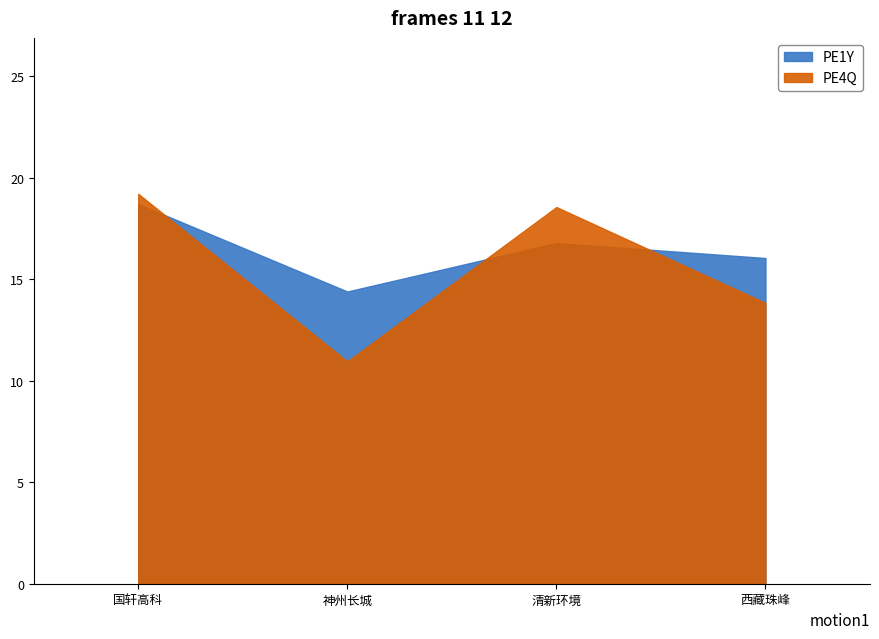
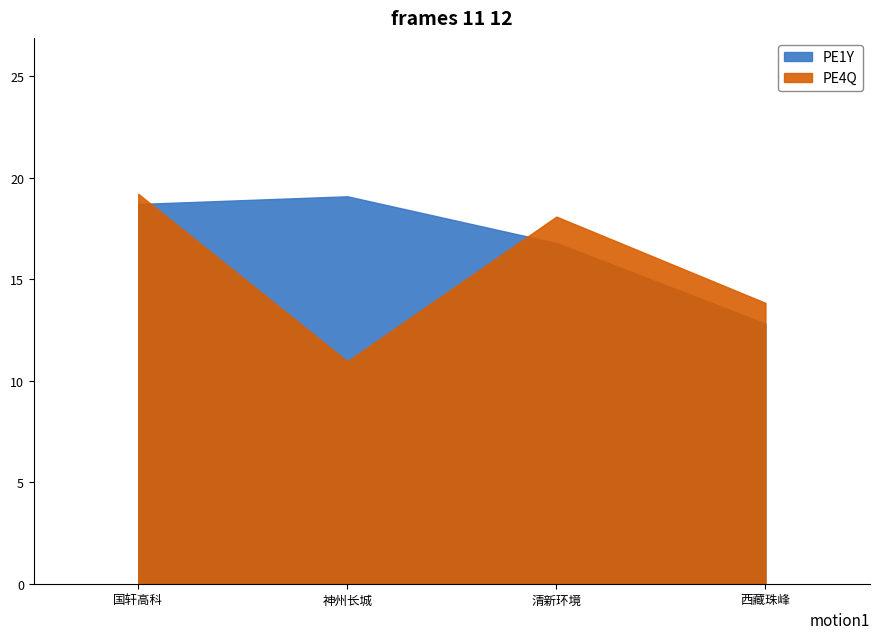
  {
    "PE1Y": {
      "国轩高科": 18.7,
-     "神州长城": 14.4,
+     "神州长城": 19.1,
      "清新环境": 16.8,
-     "西藏珠峰": 16.0
+     "西藏珠峰": 12.8
    },
    "PE4Q": {
      "国轩高科": 19.2,
      "神州长城": 11.0,
-     "清新环境": 18.6,
+     "清新环境": 18.1,
      "西藏珠峰": 13.8
    }
  }
